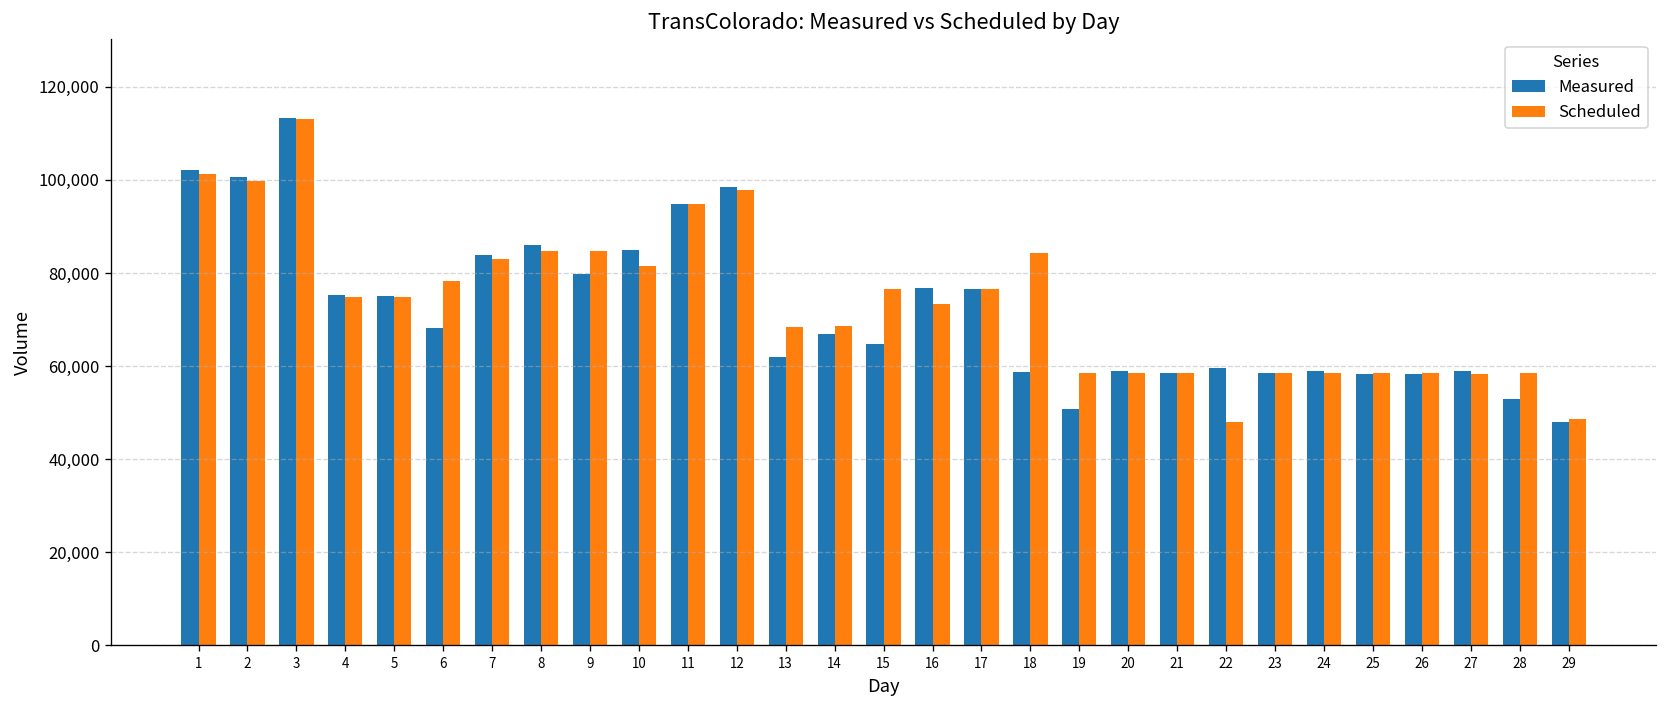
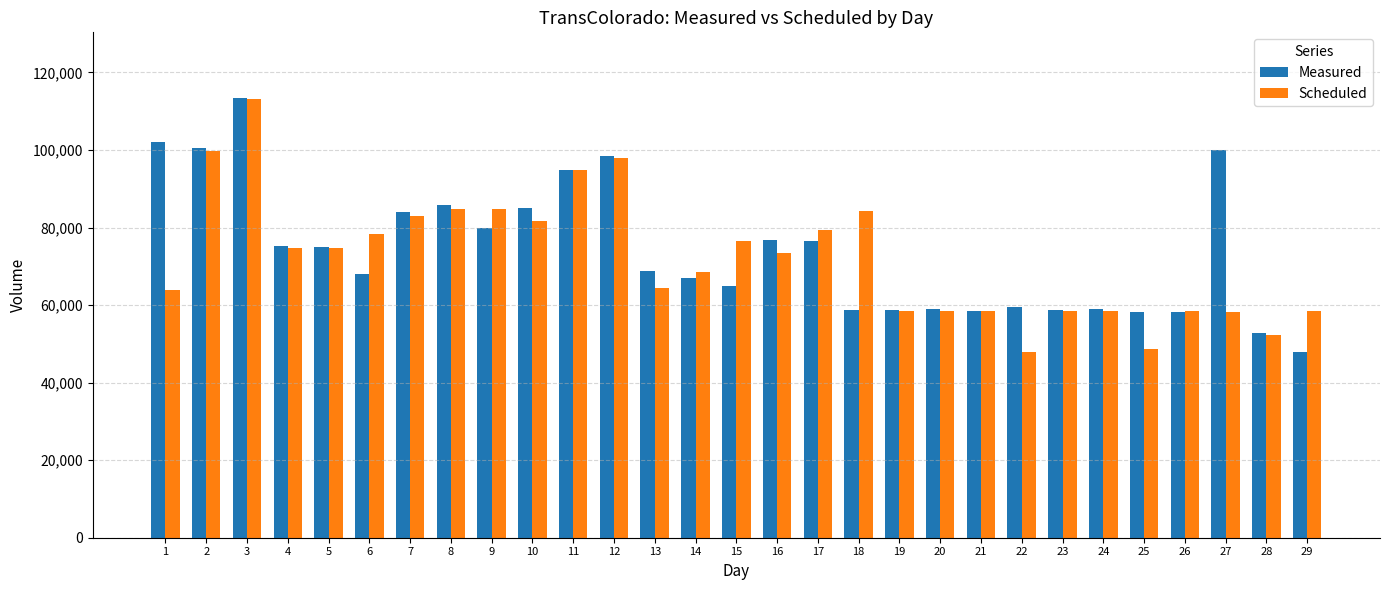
  {
    "Measured": {
      "1": "102,000",
      "2": "101,000",
      "3": "113,000",
      "4": "75,000",
      "5": "75,000",
      "6": "68,000",
      "7": "84,000",
      "8": "86,000",
      "9": "80,000",
      "10": "85,000",
      "11": "95,000",
      "12": "98,000",
-     "13": "62,000",
+     "13": "69,000",
      "14": "67,000",
      "15": "65,000",
      "16": "77,000",
      "17": "77,000",
      "18": "59,000",
-     "19": "51,000",
+     "19": "59,000",
      "20": "59,000",
      "21": "59,000",
      "22": "60,000",
      "23": "59,000",
      "24": "59,000",
      "25": "58,000",
      "26": "58,000",
-     "27": "59,000",
+     "27": "100,000",
      "28": "53,000",
      "29": "48,000"
    },
    "Scheduled": {
-     "1": "101,000",
+     "1": "64,000",
      "2": "100,000",
      "3": "113,000",
      "4": "75,000",
      "5": "75,000",
      "6": "78,000",
      "7": "83,000",
      "8": "85,000",
      "9": "85,000",
      "10": "82,000",
      "11": "95,000",
      "12": "98,000",
-     "13": "68,000",
+     "13": "65,000",
      "14": "69,000",
      "15": "77,000",
      "16": "73,000",
-     "17": "77,000",
+     "17": "79,000",
      "18": "84,000",
      "19": "59,000",
      "20": "59,000",
      "21": "59,000",
      "22": "48,000",
      "23": "59,000",
      "24": "59,000",
-     "25": "59,000",
+     "25": "49,000",
      "26": "59,000",
      "27": "58,000",
-     "28": "59,000",
-     "29": "49,000"
+     "28": "52,000",
+     "29": "59,000"
    }
  }
